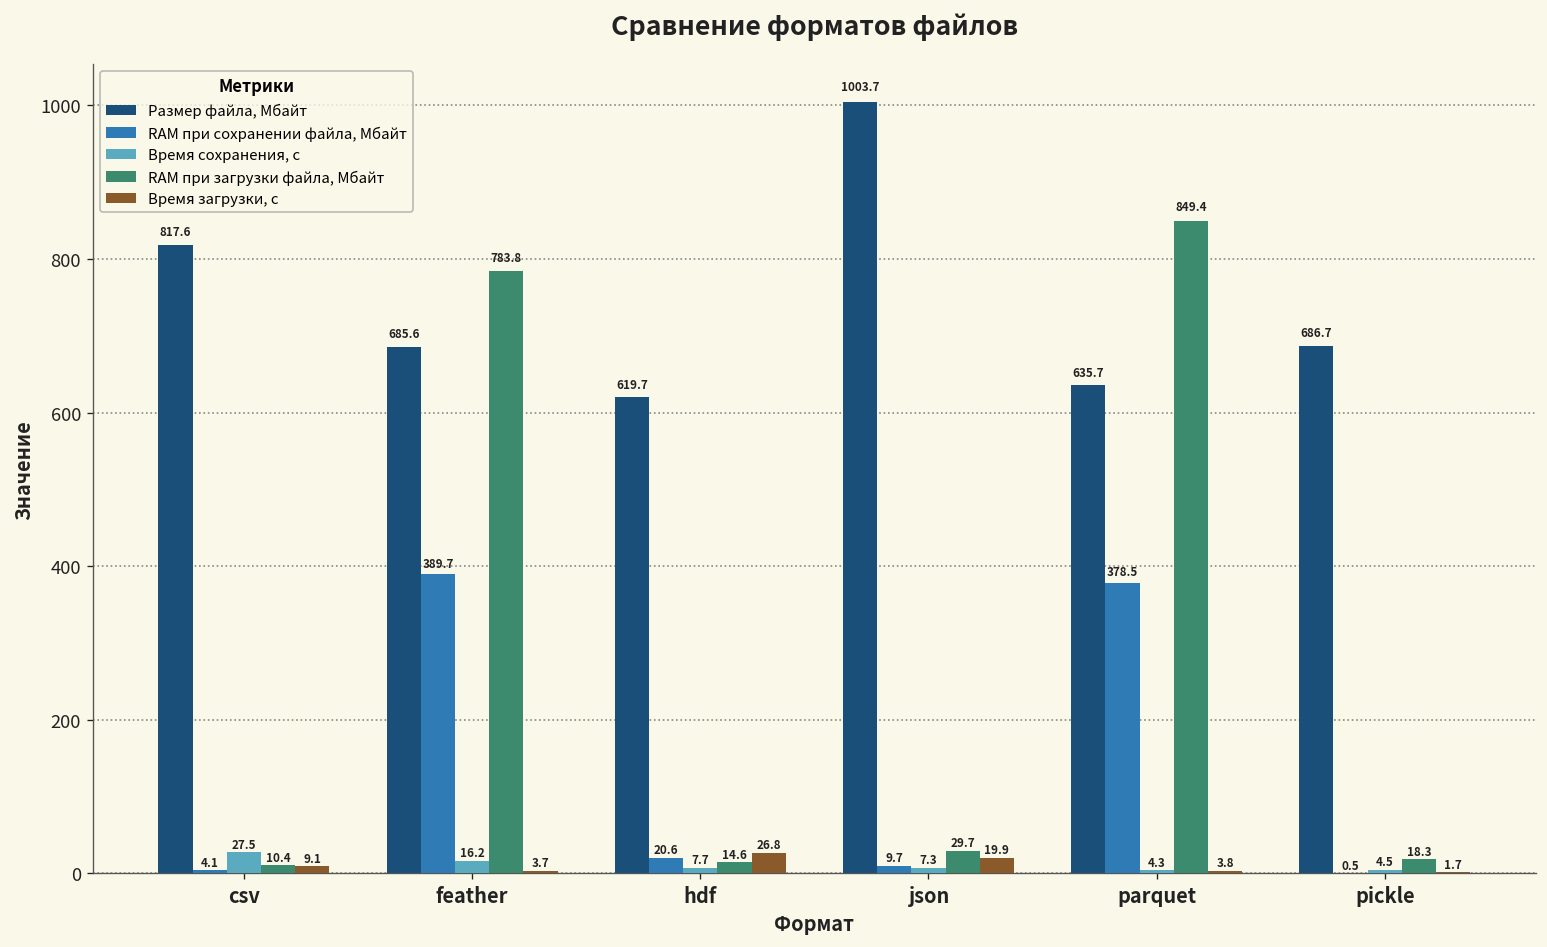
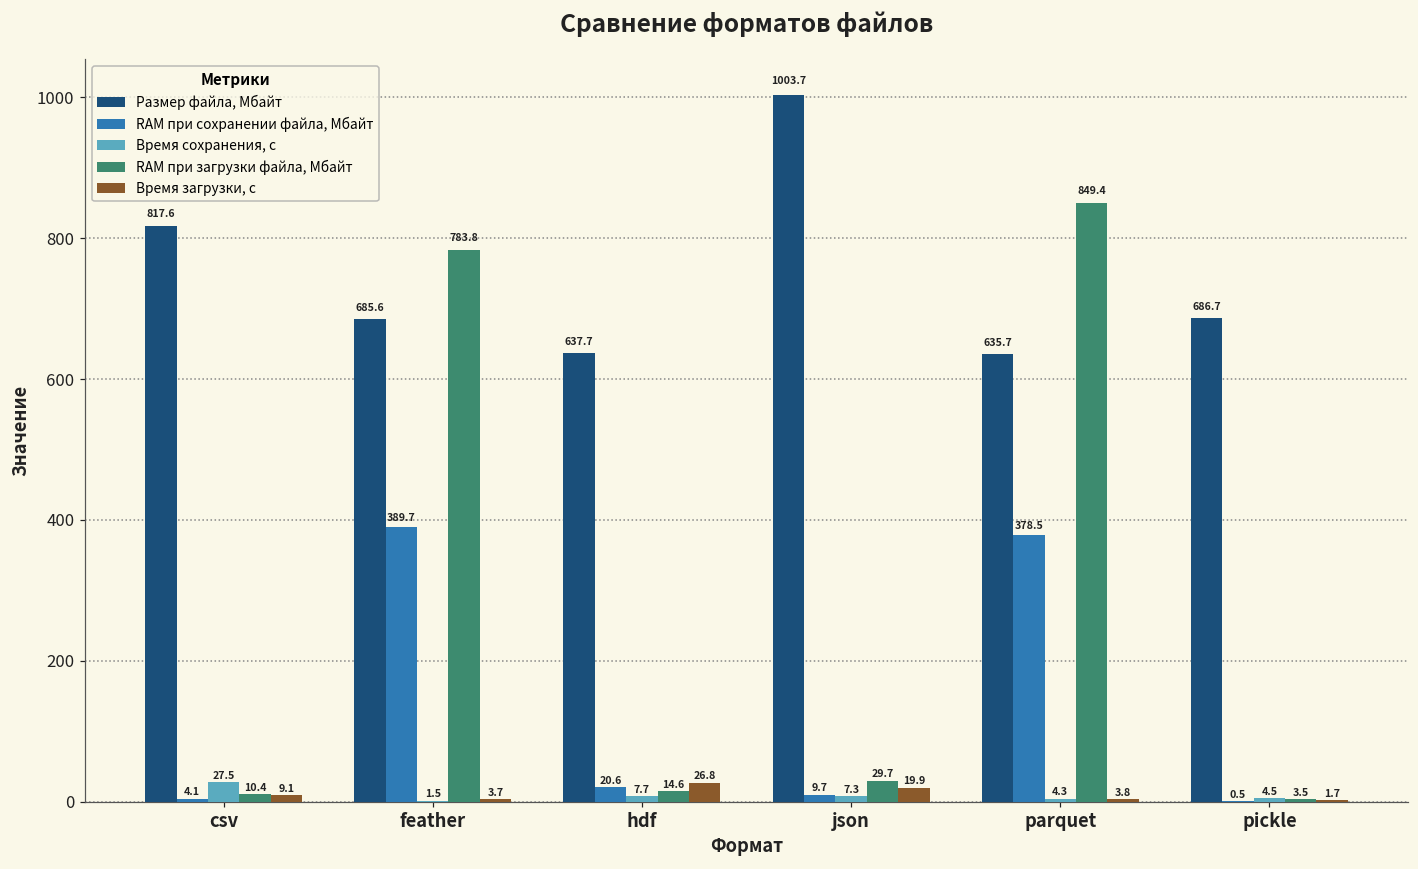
  {
    "Размер файла, Мбайт": {
      "csv": 817.6,
      "feather": 685.6,
-     "hdf": 619.7,
+     "hdf": 637.7,
      "json": 1003.7,
      "parquet": 635.7,
      "pickle": 686.7
    },
    "RAM при сохранении файла, Мбайт": {
      "csv": 4.1,
      "feather": 389.7,
      "hdf": 20.6,
      "json": 9.7,
      "parquet": 378.5,
      "pickle": 0.5
    },
    "Время сохранения, с": {
      "csv": 27.5,
-     "feather": 16.2,
+     "feather": 1.5,
      "hdf": 7.7,
      "json": 7.3,
      "parquet": 4.3,
      "pickle": 4.5
    },
    "RAM при загрузки файла, Мбайт": {
      "csv": 10.4,
      "feather": 783.8,
      "hdf": 14.6,
      "json": 29.7,
      "parquet": 849.4,
-     "pickle": 18.3
+     "pickle": 3.5
    },
    "Время загрузки, с": {
      "csv": 9.1,
      "feather": 3.7,
      "hdf": 26.8,
      "json": 19.9,
      "parquet": 3.8,
      "pickle": 1.7
    }
  }
